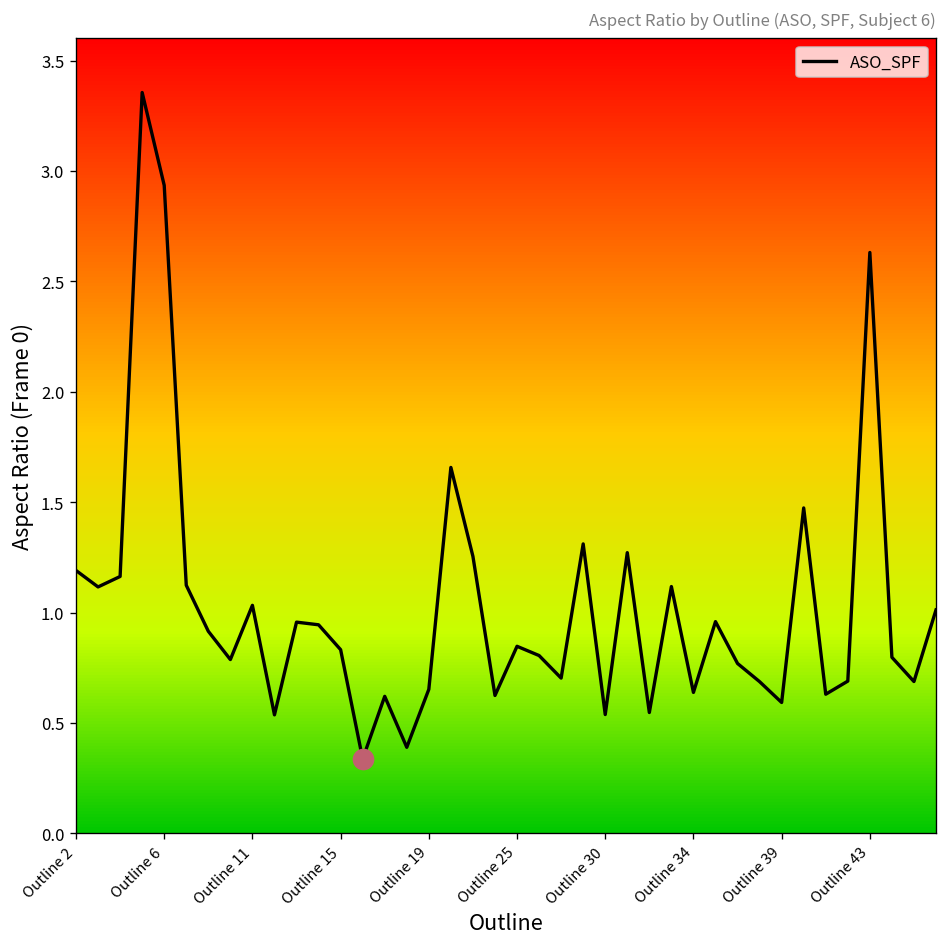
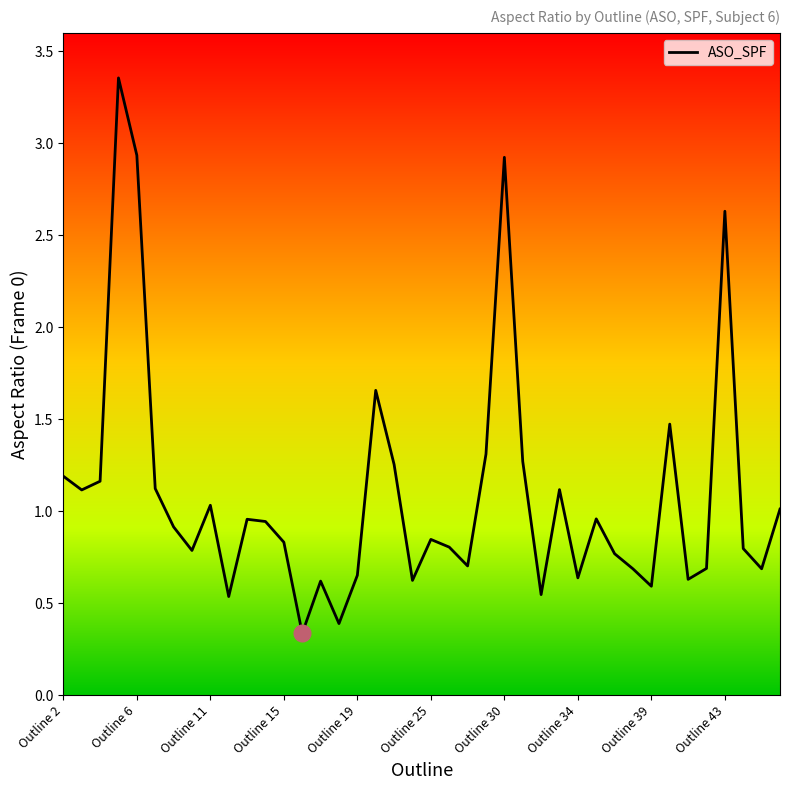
  {
    "ASO_SPF": {
      "Outline 2": 1.19,
      "Outline 6": 2.93,
      "Outline 11": 1.03,
      "Outline 15": 0.83,
      "Outline 19": 0.65,
      "Outline 25": 0.85,
-     "Outline 30": 0.54,
+     "Outline 30": 2.92,
      "Outline 34": 0.64,
      "Outline 39": 0.59,
      "Outline 43": 2.63
    }
  }
